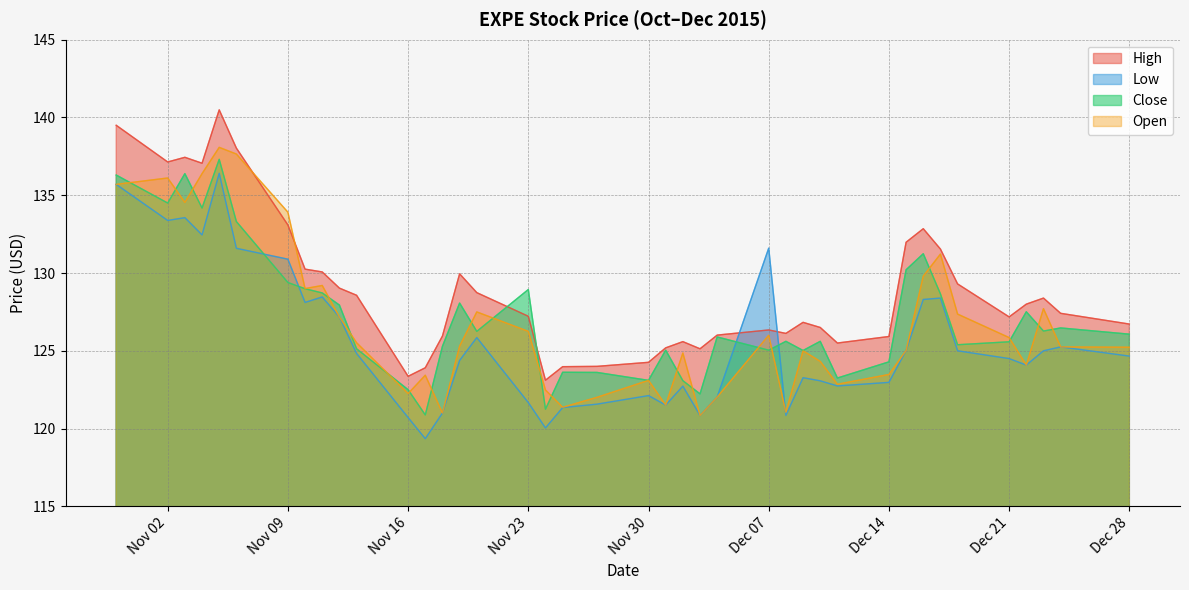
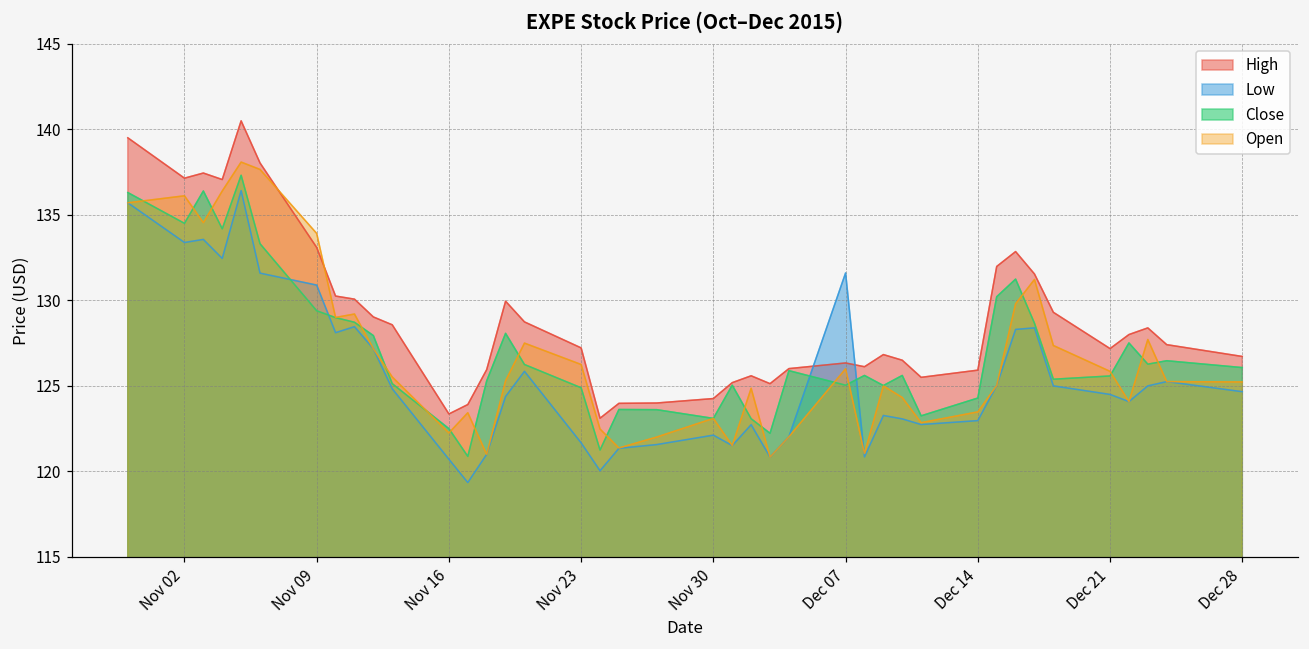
  {
    "High": {
      "Nov 02": 137.1,
      "Nov 09": 133.1,
      "Nov 16": 123.4,
      "Nov 23": 127.2,
      "Nov 30": 124.3,
      "Dec 07": 126.3,
      "Dec 14": 125.9,
      "Dec 21": 127.2,
      "Dec 28": 126.7
    },
    "Low": {
      "Nov 02": 133.4,
      "Nov 09": 130.9,
      "Nov 16": 120.7,
      "Nov 23": 121.7,
      "Nov 30": 122.1,
      "Dec 07": 131.6,
      "Dec 14": 123.0,
      "Dec 21": 124.5,
      "Dec 28": 124.7
    },
    "Close": {
      "Nov 02": 134.5,
      "Nov 09": 129.4,
      "Nov 16": 122.5,
-     "Nov 23": 128.9,
+     "Nov 23": 124.9,
      "Dec 07": 125.0,
      "Dec 14": 124.3,
      "Dec 21": 125.6,
      "Dec 28": 126.1
    },
    "Open": {
      "Nov 02": 136.1,
      "Nov 09": 133.9,
      "Nov 16": 122.3,
      "Nov 23": 126.3,
      "Dec 07": 126.0,
      "Dec 14": 123.5,
      "Dec 21": 125.9,
      "Dec 28": 125.2
    }
  }
